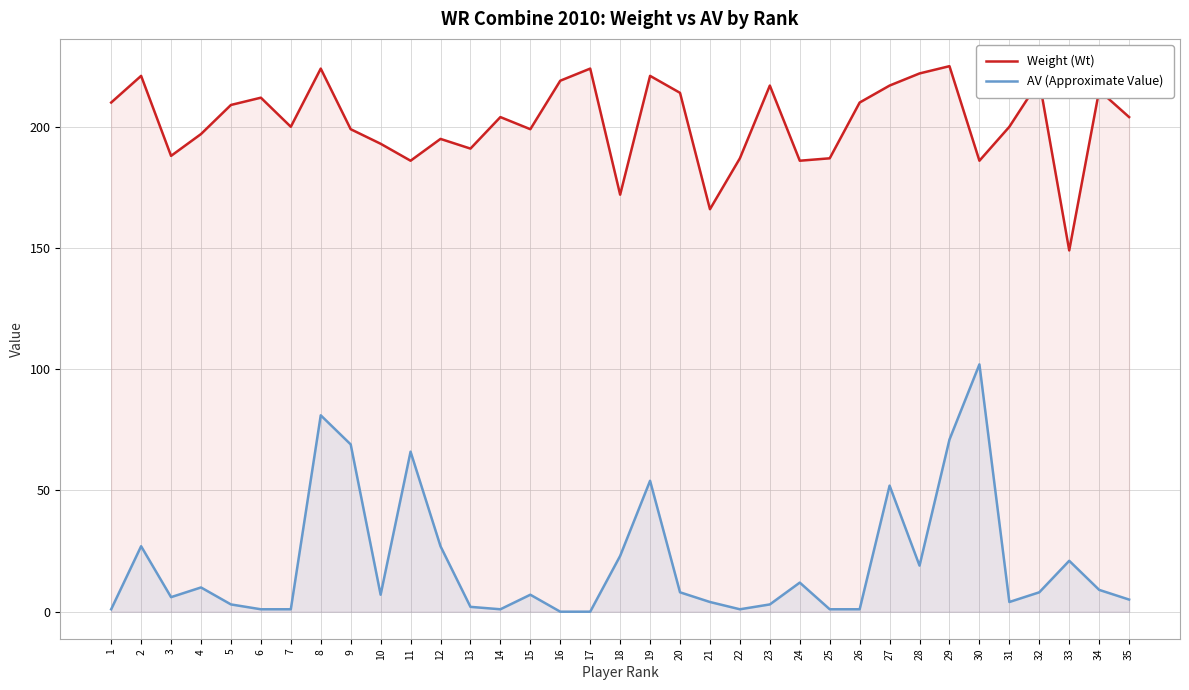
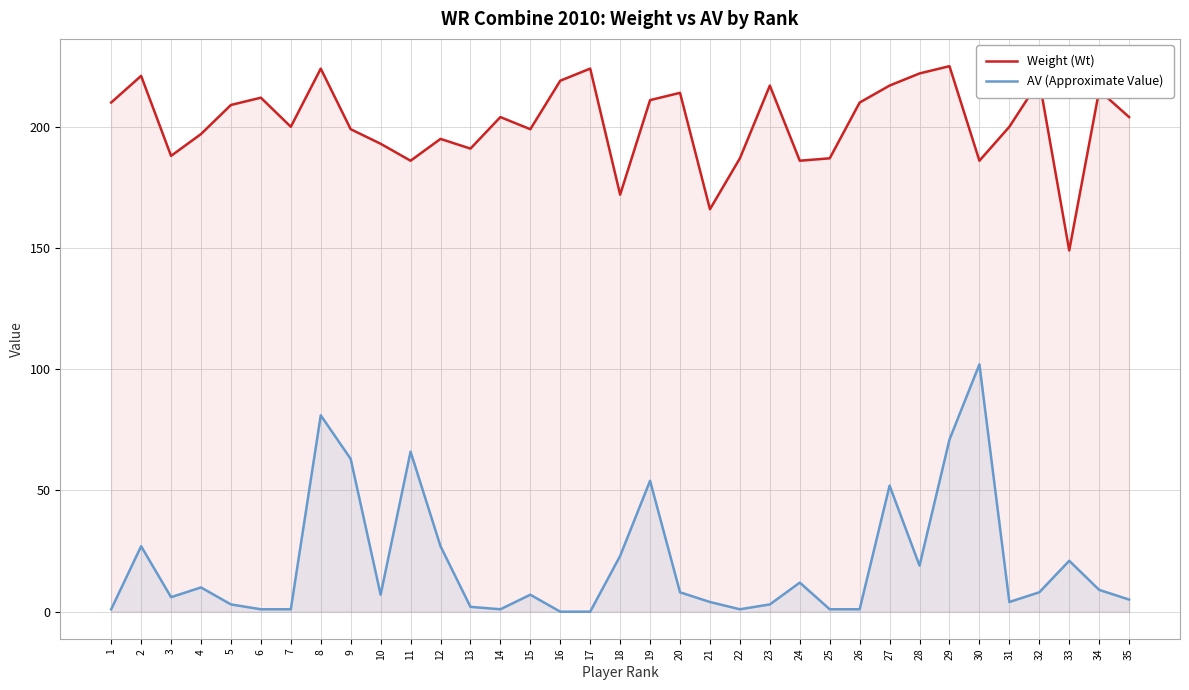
  {
    "Weight (Wt)": {
      "1": 210,
      "2": 221,
      "3": 188,
      "4": 197,
      "5": 209,
      "6": 212,
      "7": 200,
      "8": 224,
      "9": 199,
      "10": 193,
      "11": 186,
      "12": 195,
      "13": 191,
      "14": 204,
      "15": 199,
      "16": 219,
      "17": 224,
      "18": 172,
-     "19": 221,
+     "19": 211,
      "20": 214,
      "21": 166,
      "22": 187,
      "23": 217,
      "24": 186,
      "25": 187,
      "26": 210,
      "27": 217,
      "28": 222,
      "29": 225,
      "30": 186,
      "31": 200,
      "33": 149,
      "35": 204
    },
    "AV (Approximate Value)": {
      "1": 1,
      "2": 27,
      "3": 6,
      "4": 10,
      "5": 3,
      "6": 1,
      "7": 1,
      "8": 81,
-     "9": 69,
+     "9": 63,
      "10": 7,
      "11": 66,
      "12": 27,
      "13": 2,
      "14": 1,
      "15": 7,
      "16": 0,
      "17": 0,
      "18": 23,
      "19": 54,
      "20": 8,
      "21": 4,
      "22": 1,
      "23": 3,
      "24": 12,
      "25": 1,
      "26": 1,
      "27": 52,
      "28": 19,
      "29": 71,
      "30": 102,
      "31": 4,
      "32": 8,
      "33": 21,
      "34": 9,
      "35": 5
    }
  }
